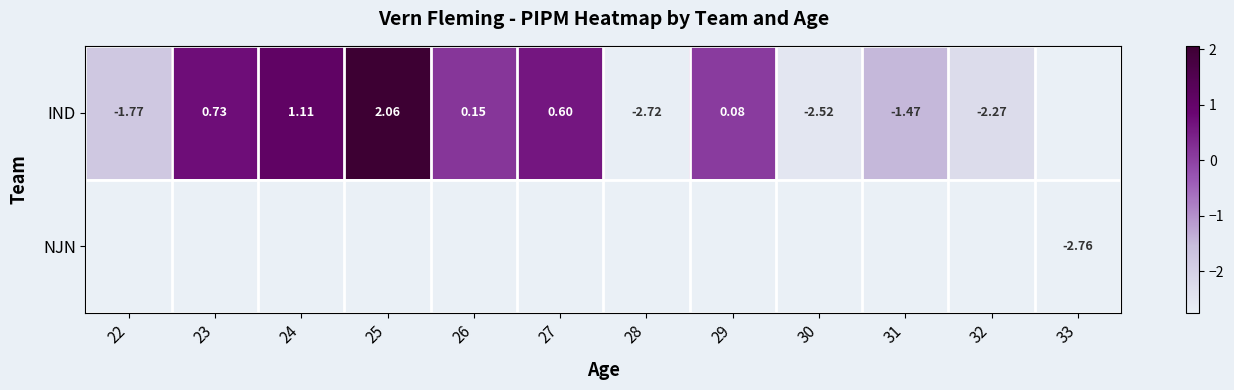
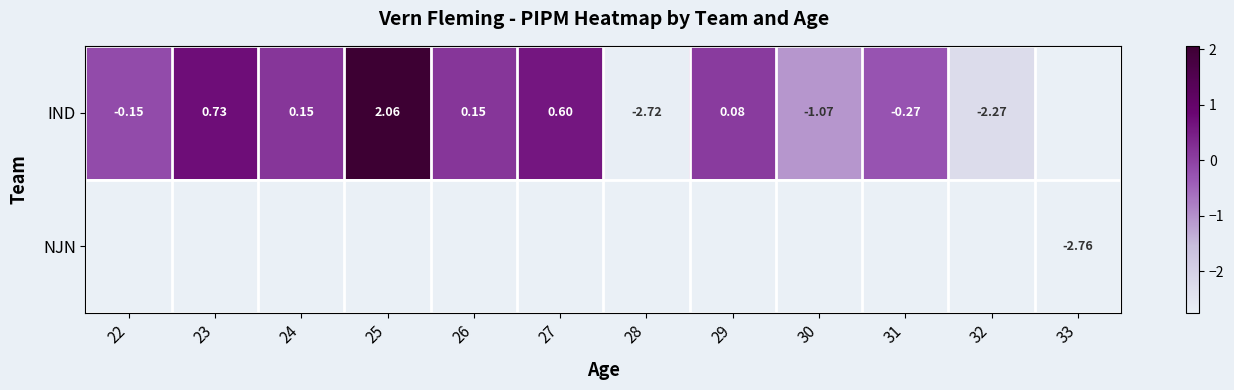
  {
    "IND": {
-     "22": -1.77,
+     "22": -0.15,
      "23": 0.73,
-     "24": 1.11,
+     "24": 0.15,
      "25": 2.06,
      "26": 0.15,
      "27": 0.60,
      "28": -2.72,
      "29": 0.08,
-     "30": -2.52,
-     "31": -1.47,
+     "30": -1.07,
+     "31": -0.27,
      "32": -2.27
    },
    "NJN": {
      "33": -2.76
    }
  }
